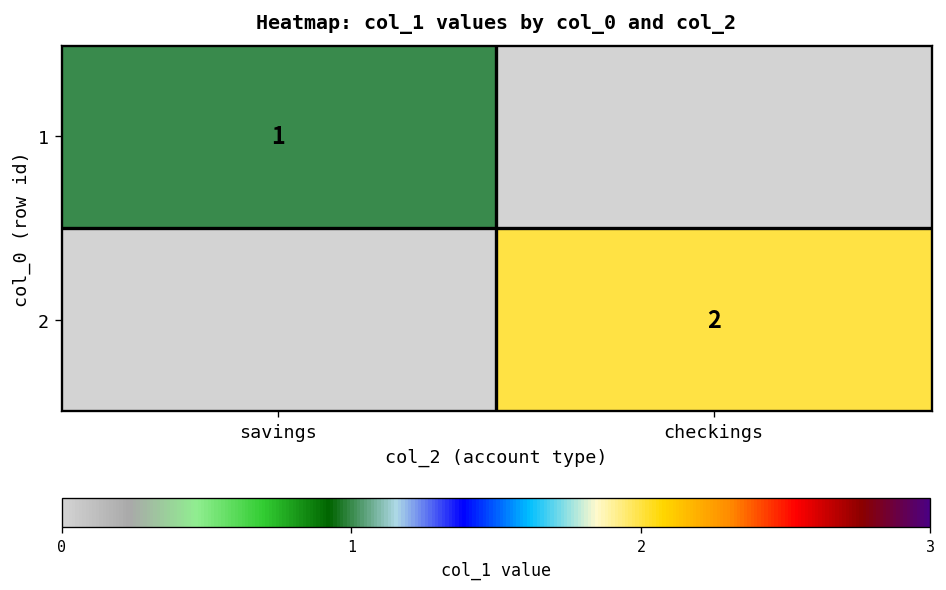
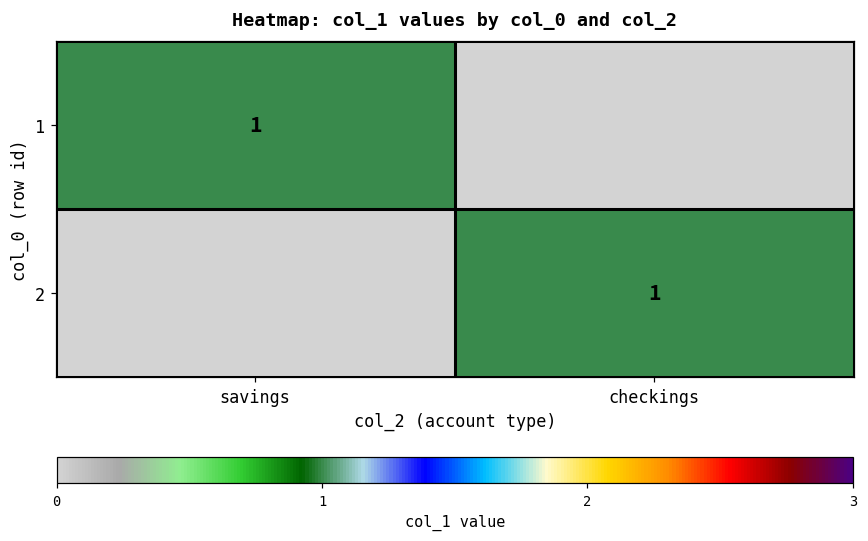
  {
    "1": {
      "savings": 1
    },
    "2": {
-     "checkings": 2
+     "checkings": 1
    }
  }
